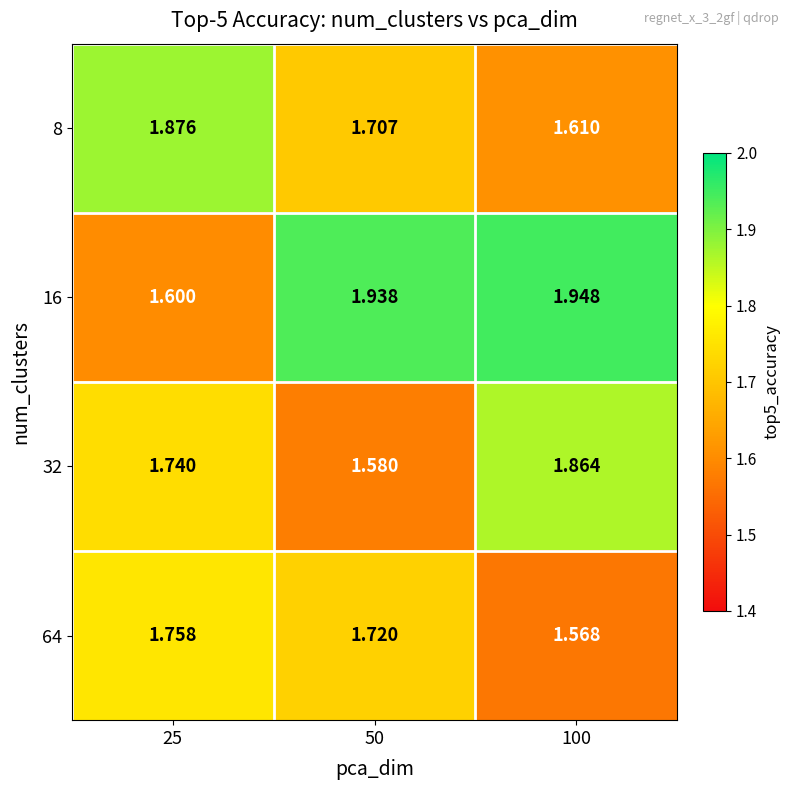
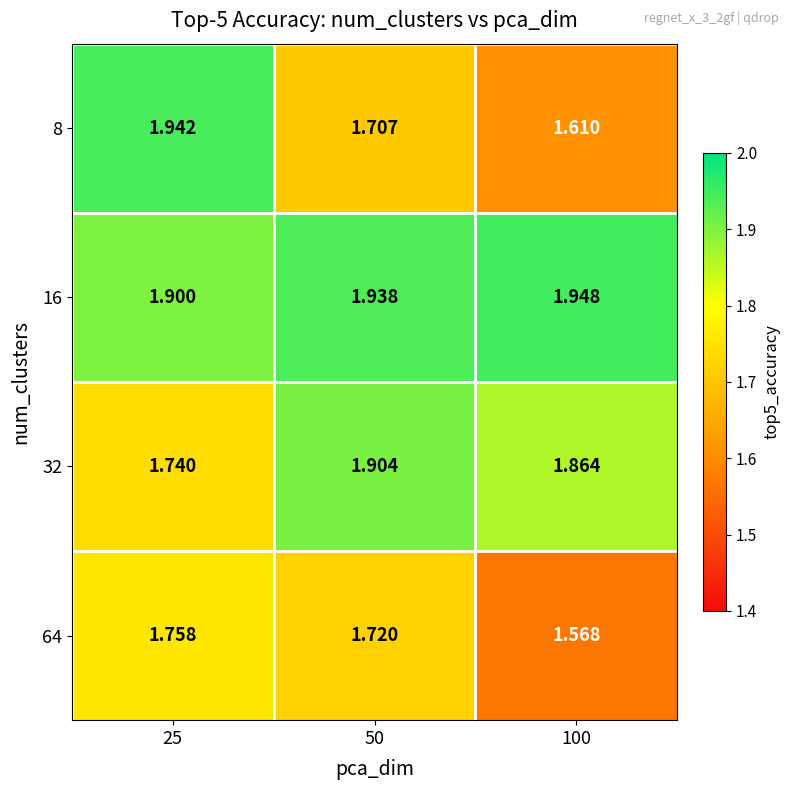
  {
    "8": {
-     "25": 1.876,
+     "25": 1.942,
      "50": 1.707,
      "100": 1.610
    },
    "16": {
-     "25": 1.600,
+     "25": 1.900,
      "50": 1.938,
      "100": 1.948
    },
    "32": {
      "25": 1.740,
-     "50": 1.580,
+     "50": 1.904,
      "100": 1.864
    },
    "64": {
      "25": 1.758,
      "50": 1.720,
      "100": 1.568
    }
  }
